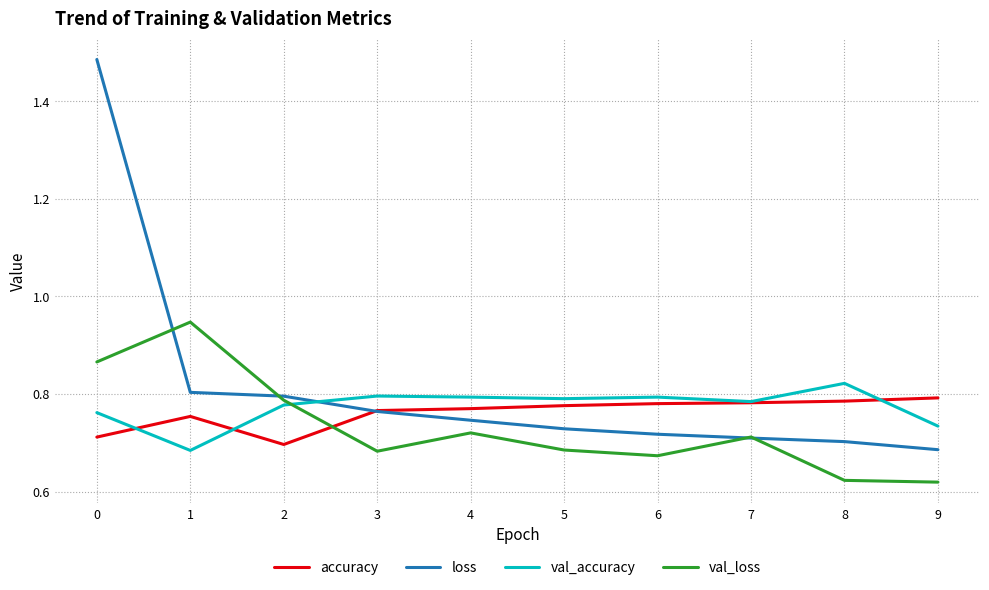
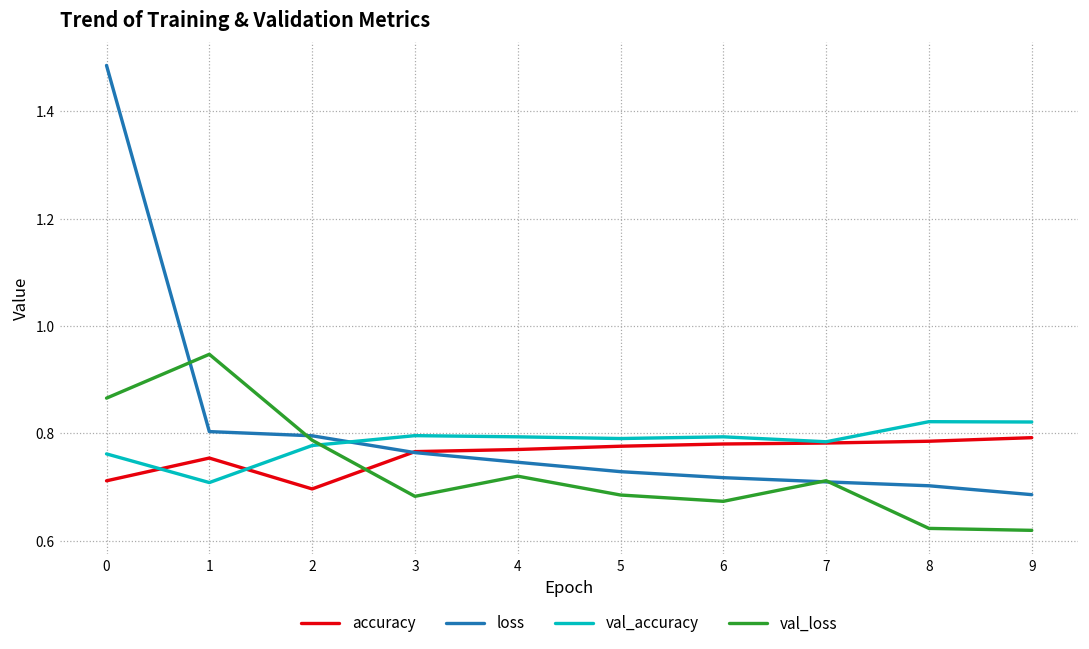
  {
    "accuracy": {
      "0": 0.71,
      "1": 0.75,
      "2": 0.70,
      "4": 0.77,
      "5": 0.78,
      "6": 0.78,
      "8": 0.79,
      "9": 0.79
    },
    "loss": {
      "0": 1.49,
      "1": 0.80,
      "2": 0.80,
      "4": 0.75,
      "5": 0.73,
      "6": 0.72,
      "8": 0.70,
      "9": 0.69
    },
    "val_accuracy": {
      "0": 0.76,
-     "1": 0.68,
+     "1": 0.71,
      "2": 0.78,
      "3": 0.80,
      "4": 0.79,
      "5": 0.79,
      "6": 0.79,
      "8": 0.82,
-     "9": 0.73
+     "9": 0.82
    },
    "val_loss": {
      "0": 0.87,
      "1": 0.95,
      "2": 0.79,
      "3": 0.68,
      "4": 0.72,
      "5": 0.69,
      "6": 0.67,
      "8": 0.62,
      "9": 0.62
    }
  }
